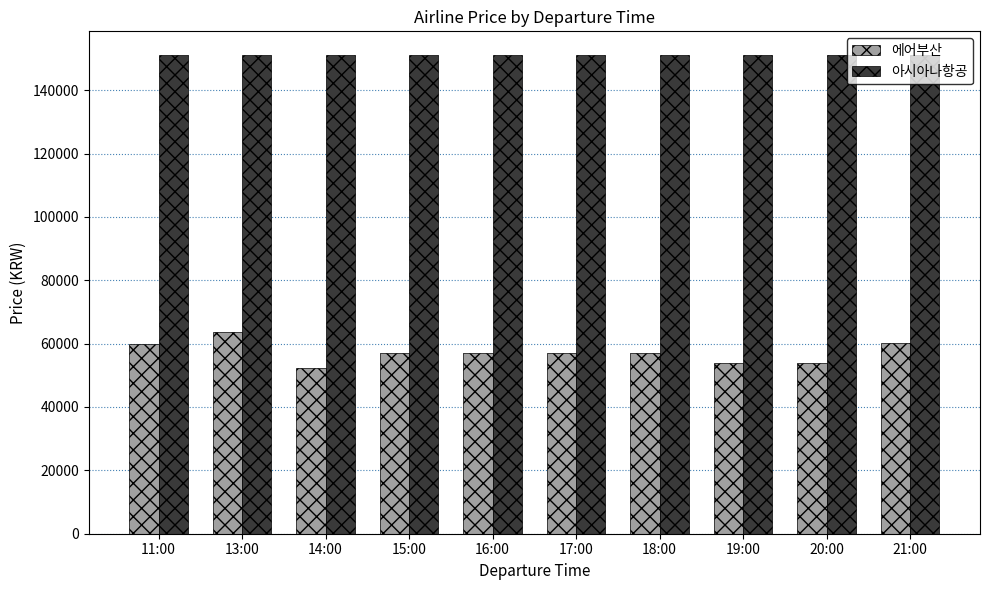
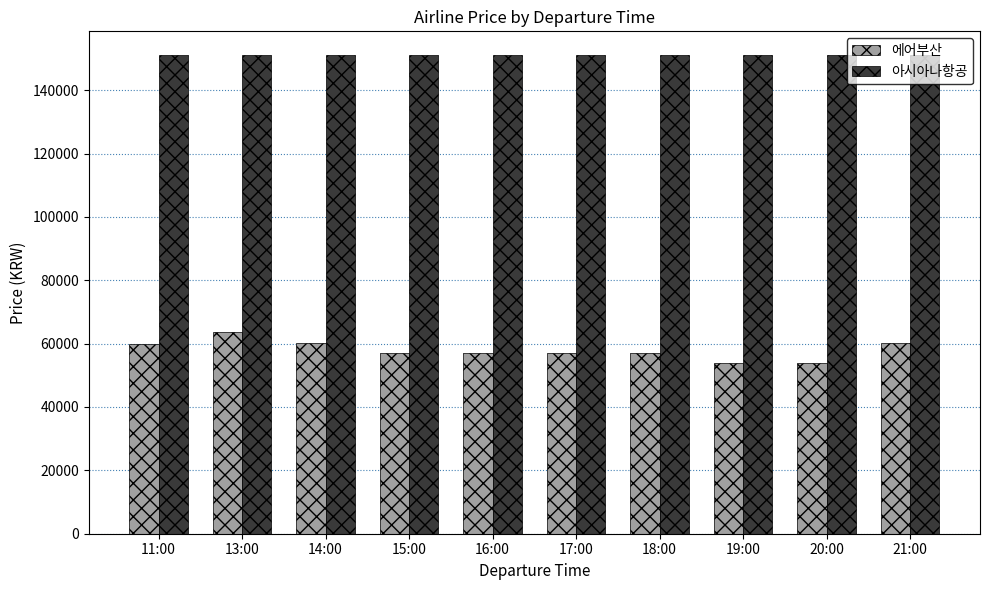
  {
    "에어부산": {
      "11:00": 60000,
      "13:00": 64000,
-     "14:00": 52000,
+     "14:00": 60000,
      "15:00": 57000,
      "16:00": 57000,
      "17:00": 57000,
      "18:00": 57000,
      "19:00": 54000,
      "20:00": 54000,
      "21:00": 60000
    },
    "아시아나항공": {
      "11:00": 151000,
      "13:00": 151000,
      "14:00": 151000,
      "15:00": 151000,
      "16:00": 151000,
      "17:00": 151000,
      "18:00": 151000,
      "19:00": 151000,
      "20:00": 151000
    }
  }
